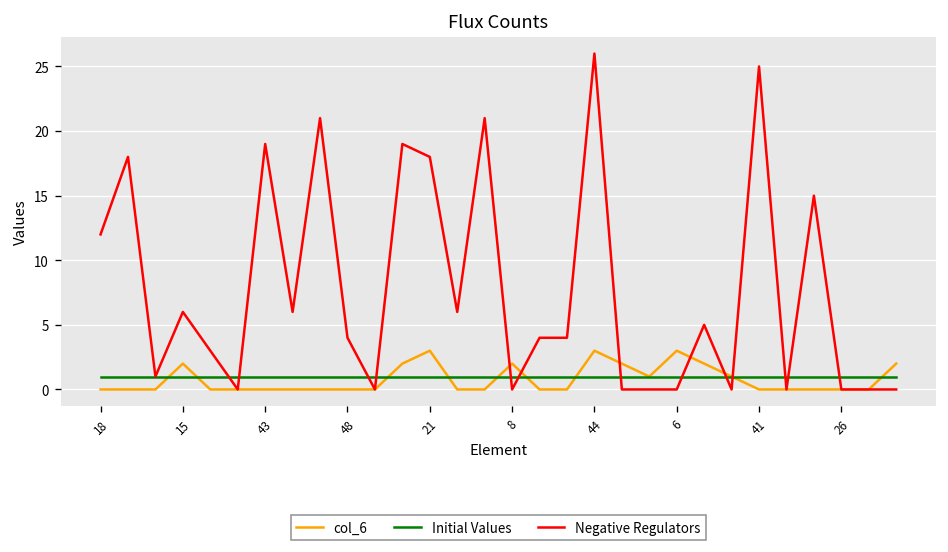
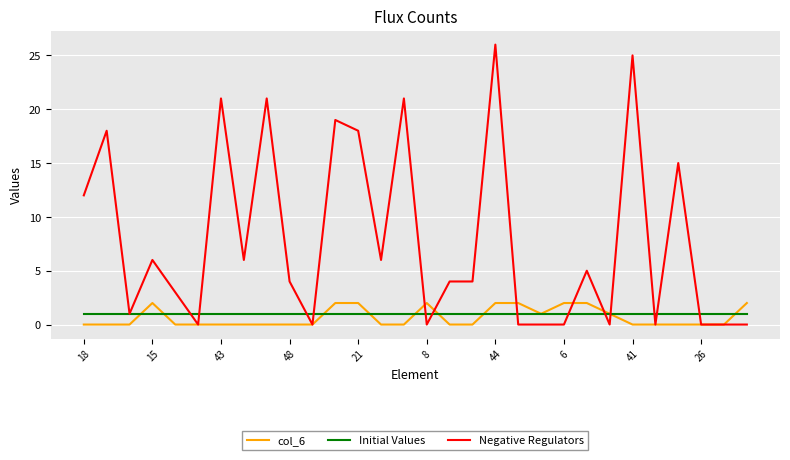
  {
    "col_6": {
      "18": 0,
      "15": 2,
      "43": 0,
      "48": 0,
-     "21": 3,
-     "44": 3,
-     "6": 3,
+     "21": 2,
+     "44": 2,
+     "6": 2,
      "41": 0
    },
    "Initial Values": {
      "18": 1,
      "15": 1,
      "43": 1,
      "48": 1,
      "21": 1,
      "44": 1,
      "6": 1,
      "41": 1
    },
    "Negative Regulators": {
      "18": 12,
      "15": 6,
-     "43": 19,
+     "43": 21,
      "48": 4,
      "21": 18,
      "44": 26,
      "6": 0,
      "41": 25
    }
  }
